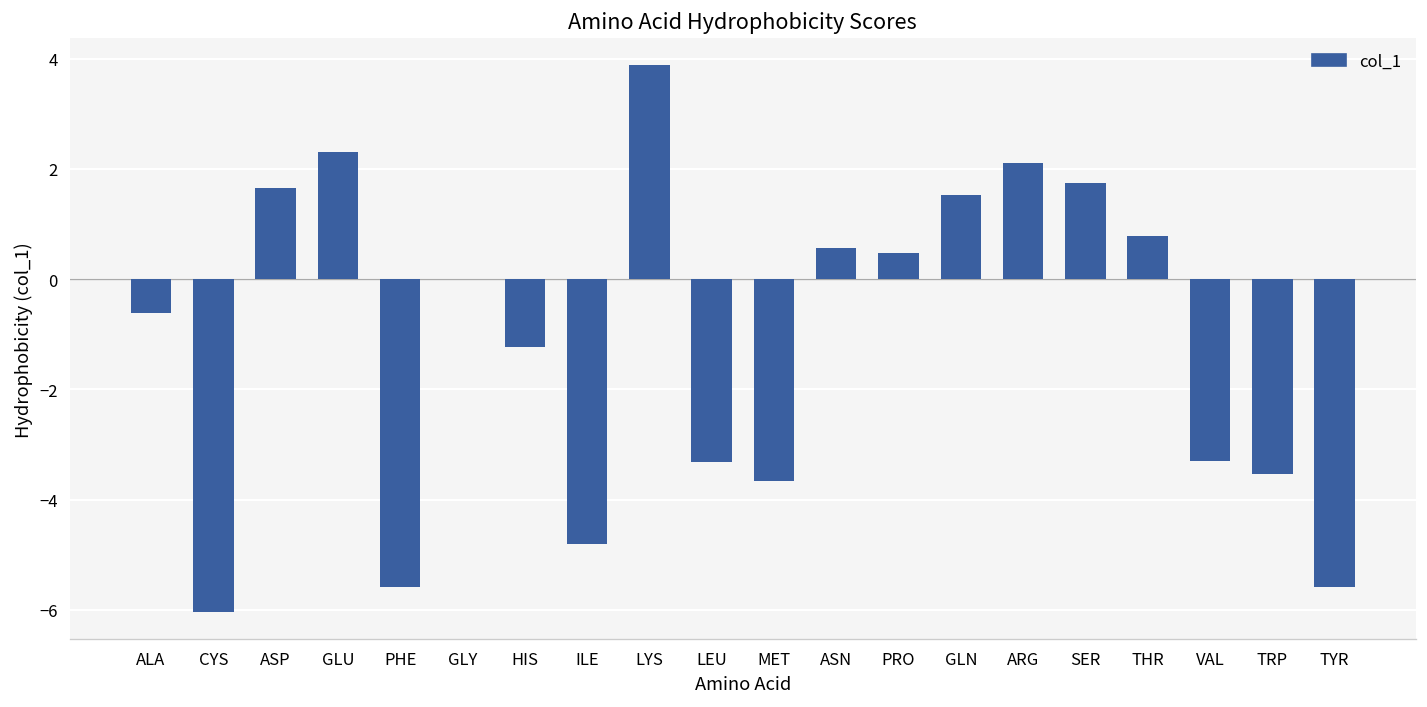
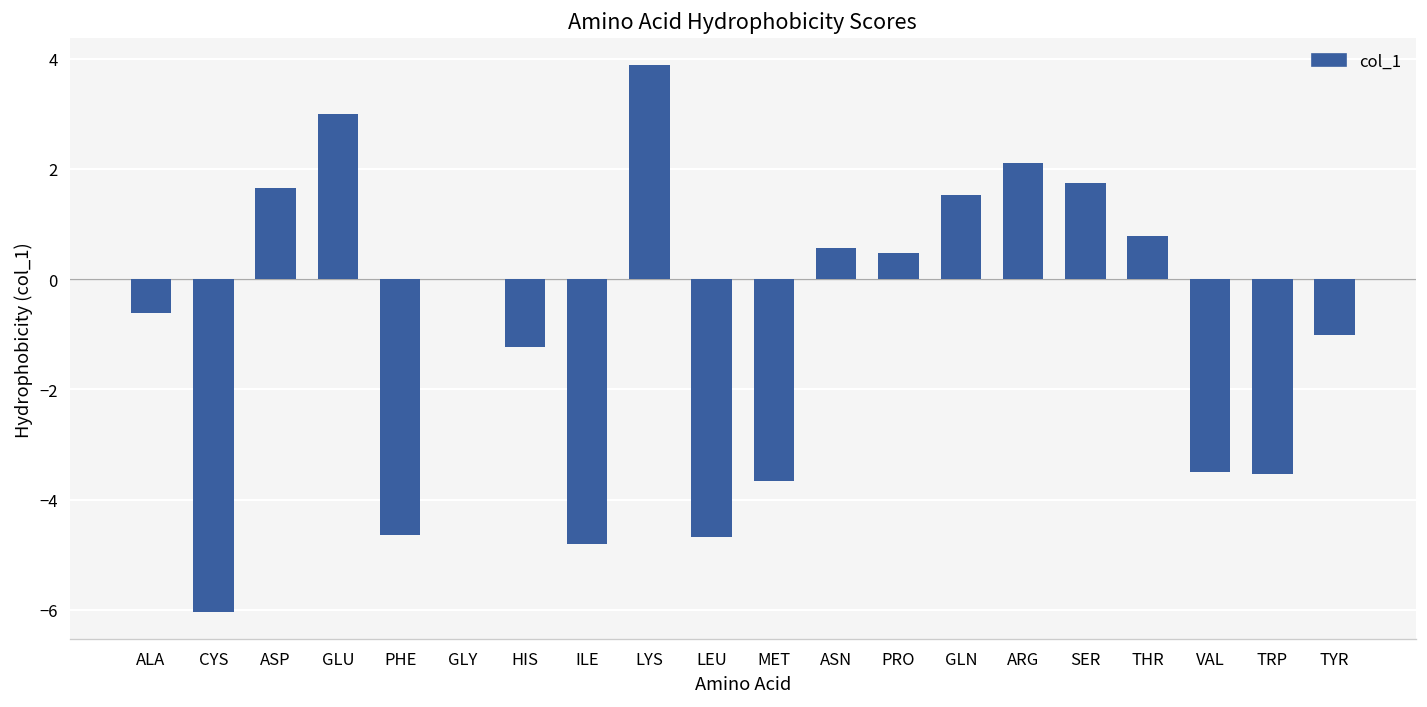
  {
    "ALA": -0.6,
    "CYS": -6.0,
    "ASP": 1.7,
-   "GLU": 2.3,
-   "PHE": -5.6,
+   "GLU": 3.0,
+   "PHE": -4.7,
    "GLY": 0.0,
    "HIS": -1.2,
    "ILE": -4.8,
    "LYS": 3.9,
-   "LEU": -3.3,
+   "LEU": -4.7,
    "MET": -3.7,
    "ASN": 0.6,
    "PRO": 0.5,
    "GLN": 1.5,
    "ARG": 2.1,
    "SER": 1.7,
    "THR": 0.8,
-   "VAL": -3.3,
+   "VAL": -3.5,
    "TRP": -3.5,
-   "TYR": -5.6
+   "TYR": -1.0
  }
